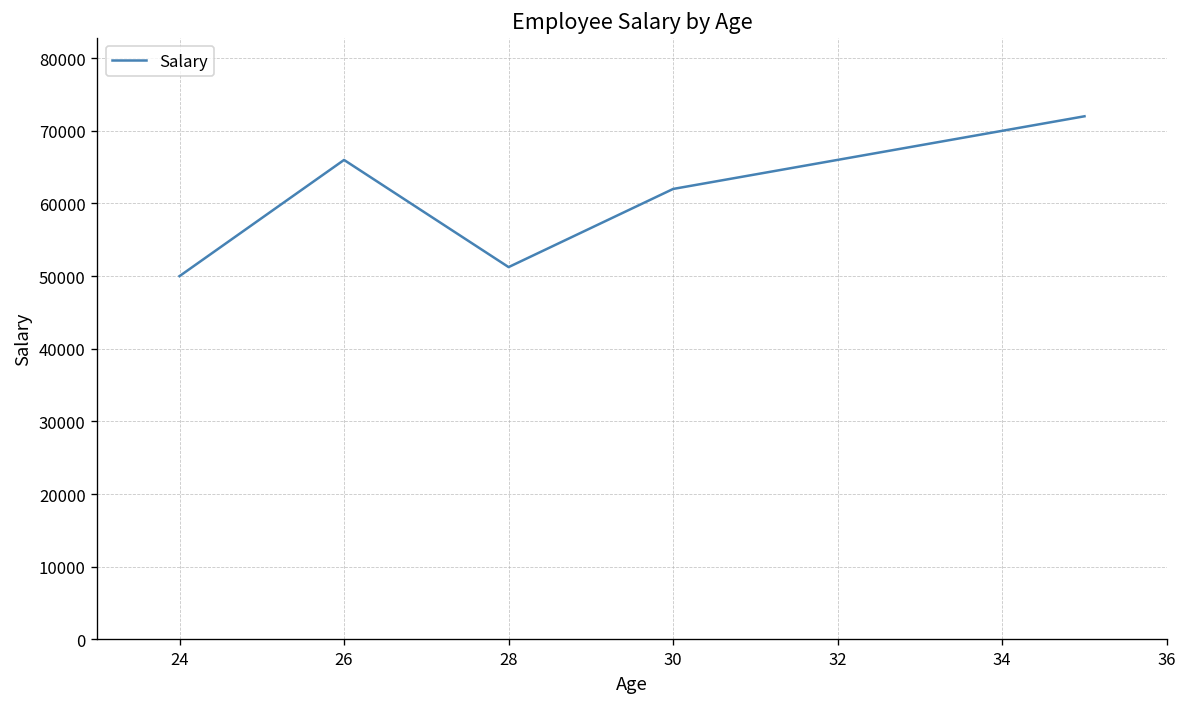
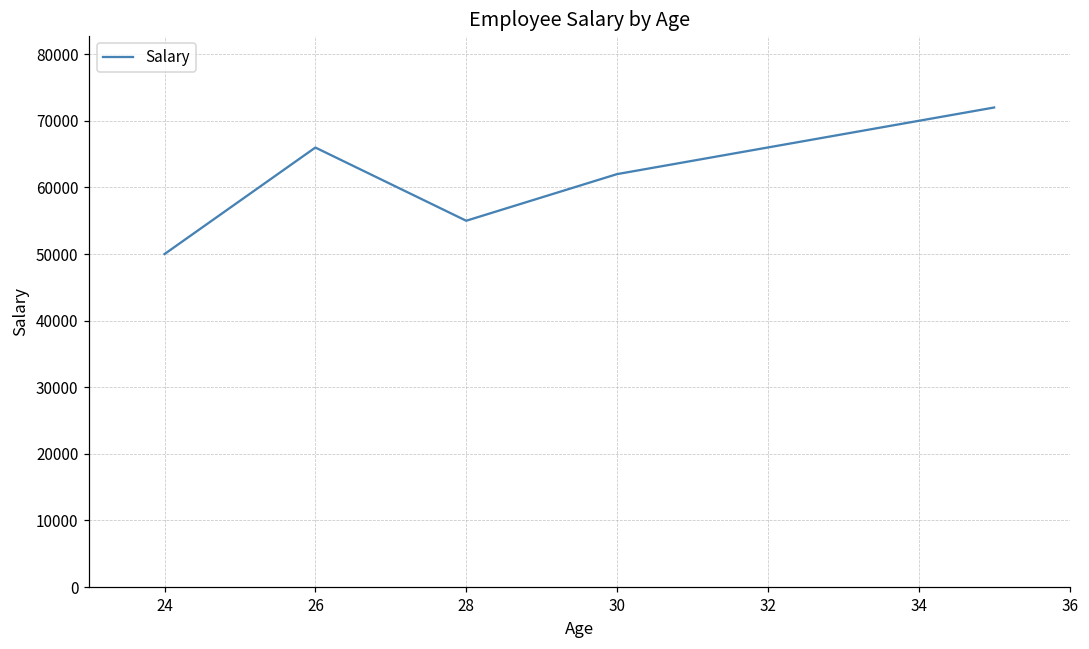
  {
    "24": 50000,
    "26": 66000,
-   "28": 51000,
+   "28": 55000,
    "30": 62000
  }
